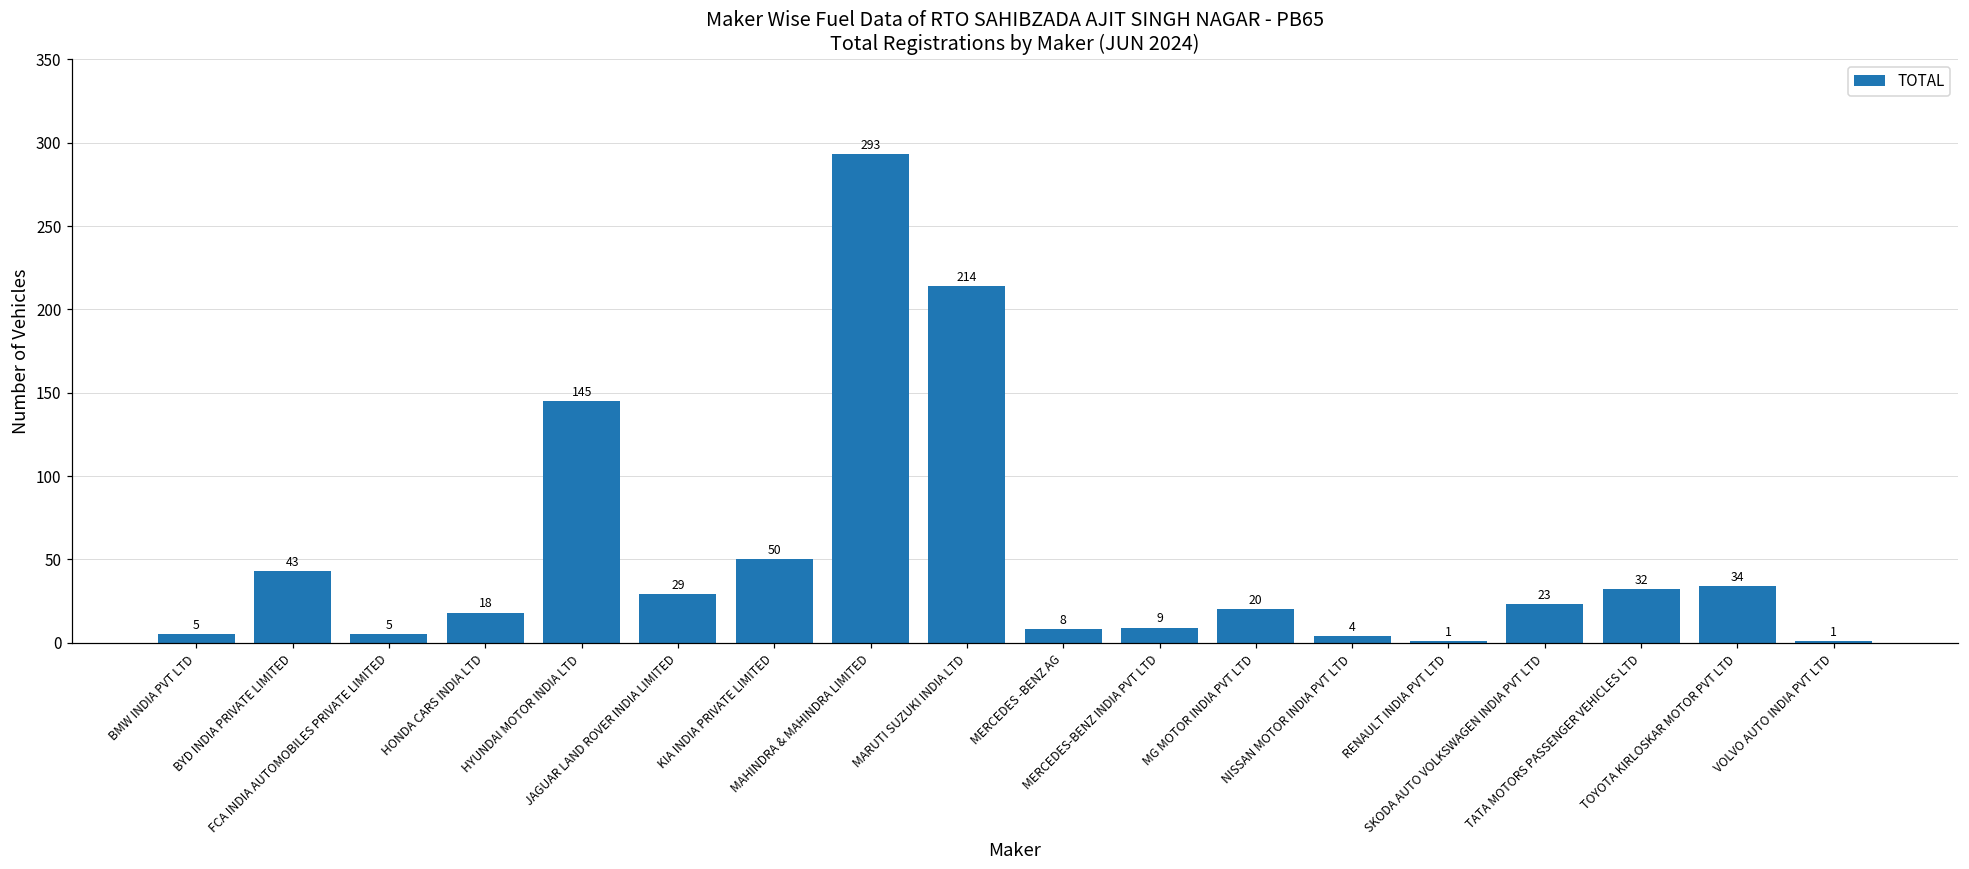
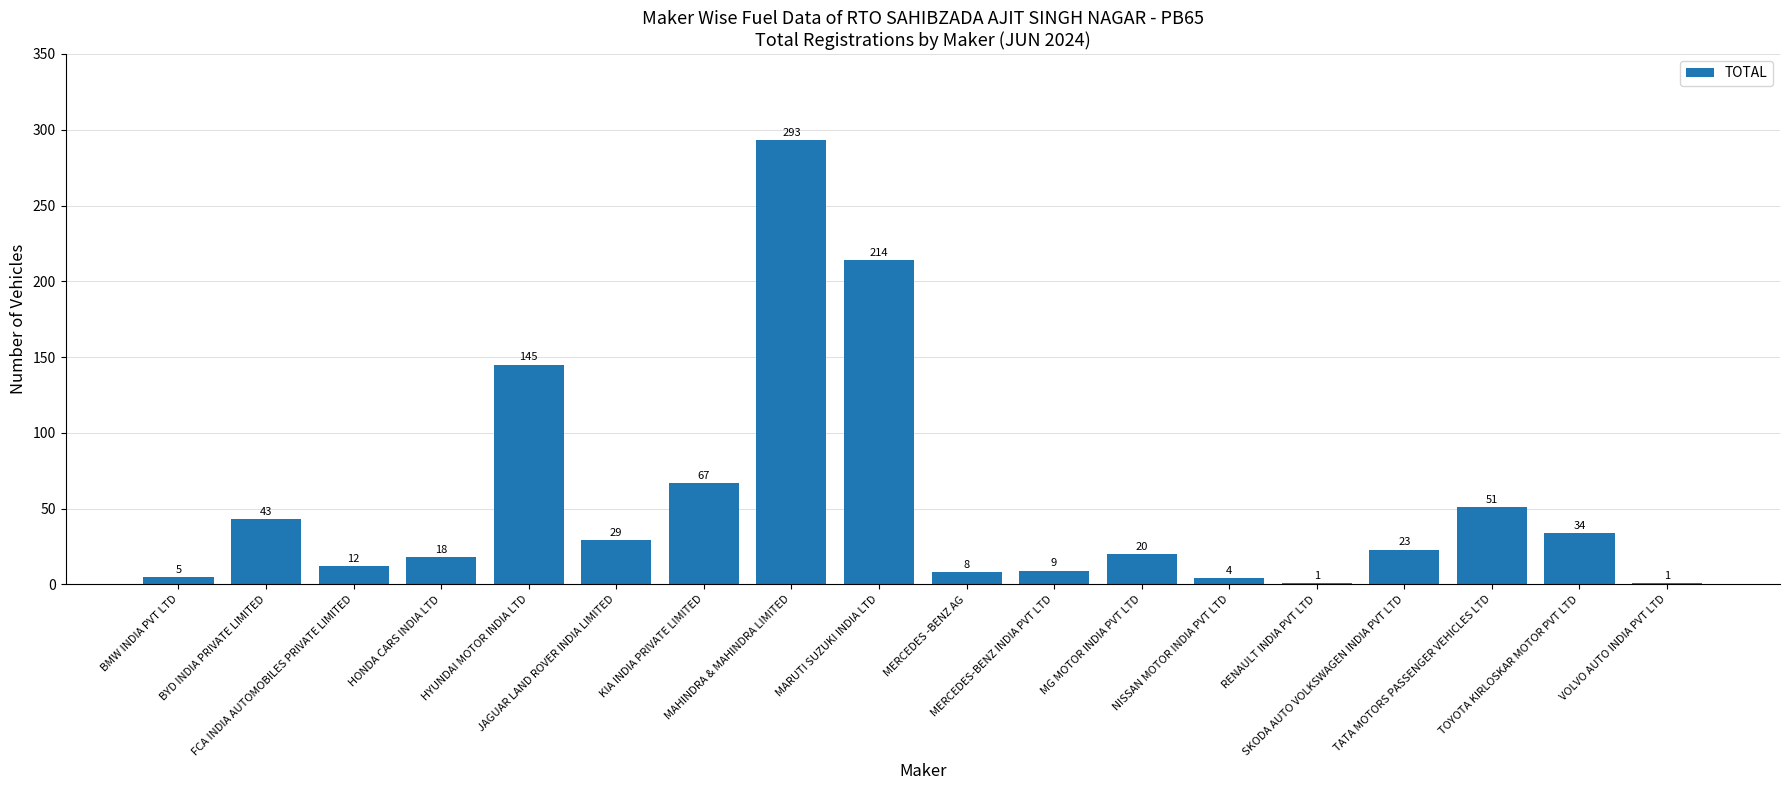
  {
    "BMW INDIA PVT LTD": 5,
    "BYD INDIA PRIVATE LIMITED": 43,
-   "FCA INDIA AUTOMOBILES PRIVATE LIMITED": 5,
+   "FCA INDIA AUTOMOBILES PRIVATE LIMITED": 12,
    "HONDA CARS INDIA LTD": 18,
    "HYUNDAI MOTOR INDIA LTD": 145,
    "JAGUAR LAND ROVER INDIA LIMITED": 29,
-   "KIA INDIA PRIVATE LIMITED": 50,
+   "KIA INDIA PRIVATE LIMITED": 67,
    "MAHINDRA & MAHINDRA LIMITED": 293,
    "MARUTI SUZUKI INDIA LTD": 214,
    "MERCEDES -BENZ AG": 8,
    "MERCEDES-BENZ INDIA PVT LTD": 9,
    "MG MOTOR INDIA PVT LTD": 20,
    "NISSAN MOTOR INDIA PVT LTD": 4,
    "RENAULT INDIA PVT LTD": 1,
    "SKODA AUTO VOLKSWAGEN INDIA PVT LTD": 23,
-   "TATA MOTORS PASSENGER VEHICLES LTD": 32,
+   "TATA MOTORS PASSENGER VEHICLES LTD": 51,
    "TOYOTA KIRLOSKAR MOTOR PVT LTD": 34,
    "VOLVO AUTO INDIA PVT LTD": 1
  }
